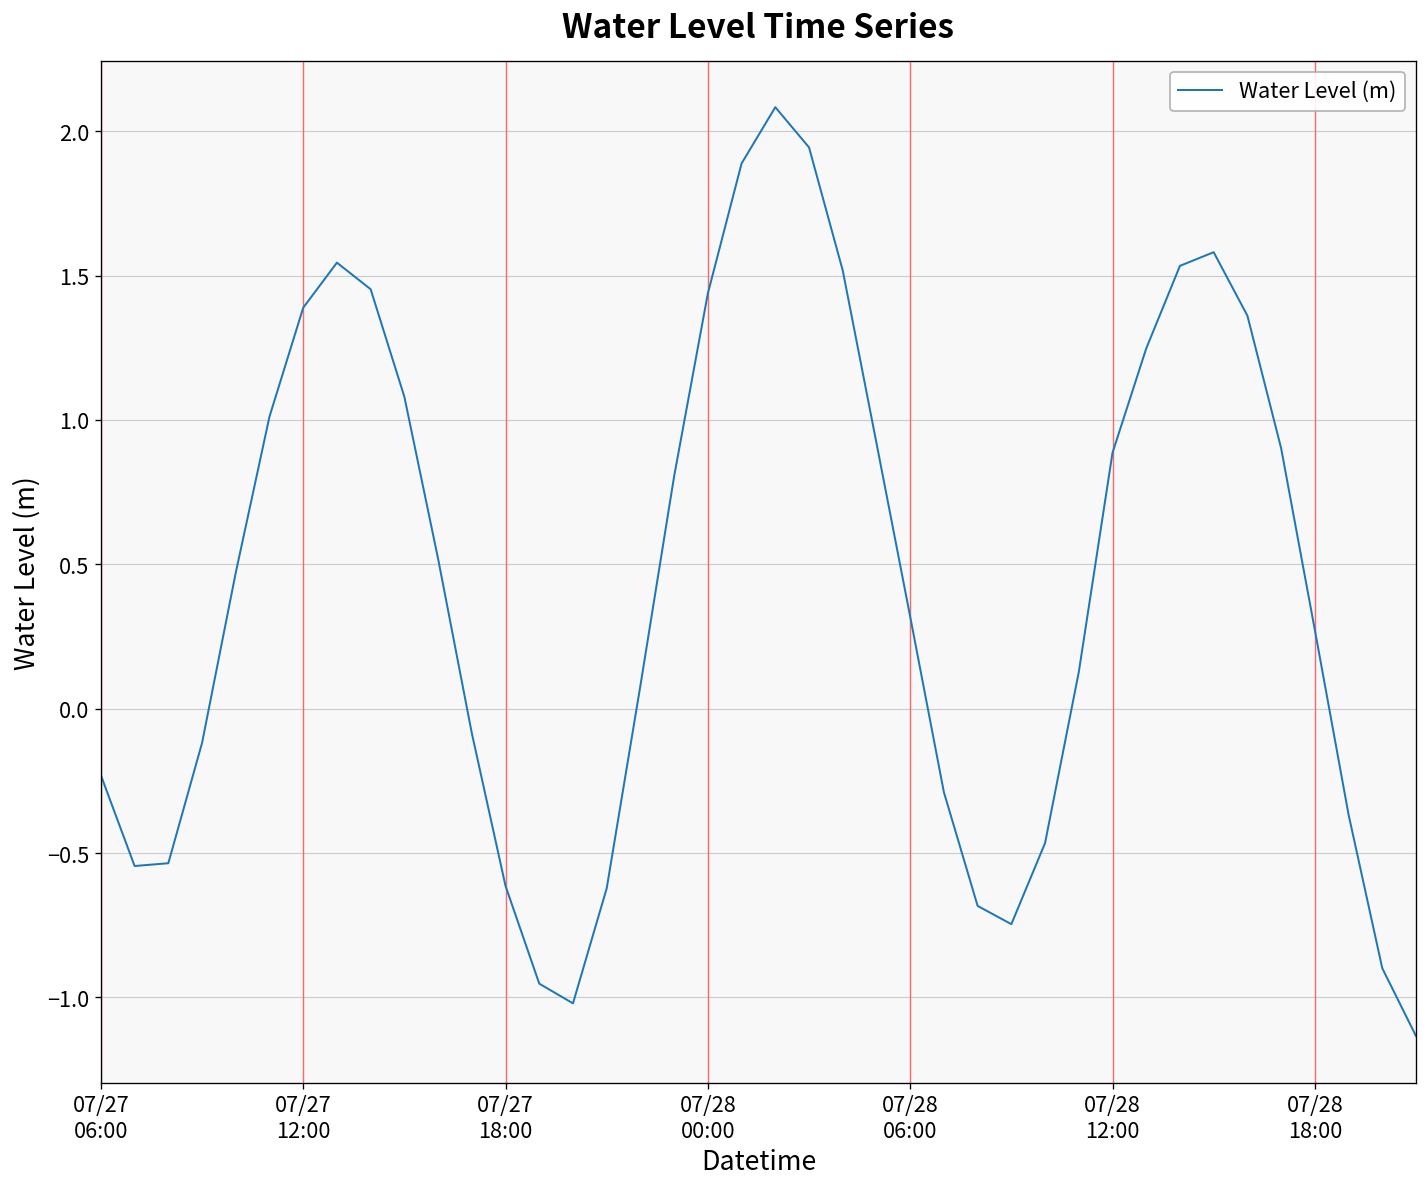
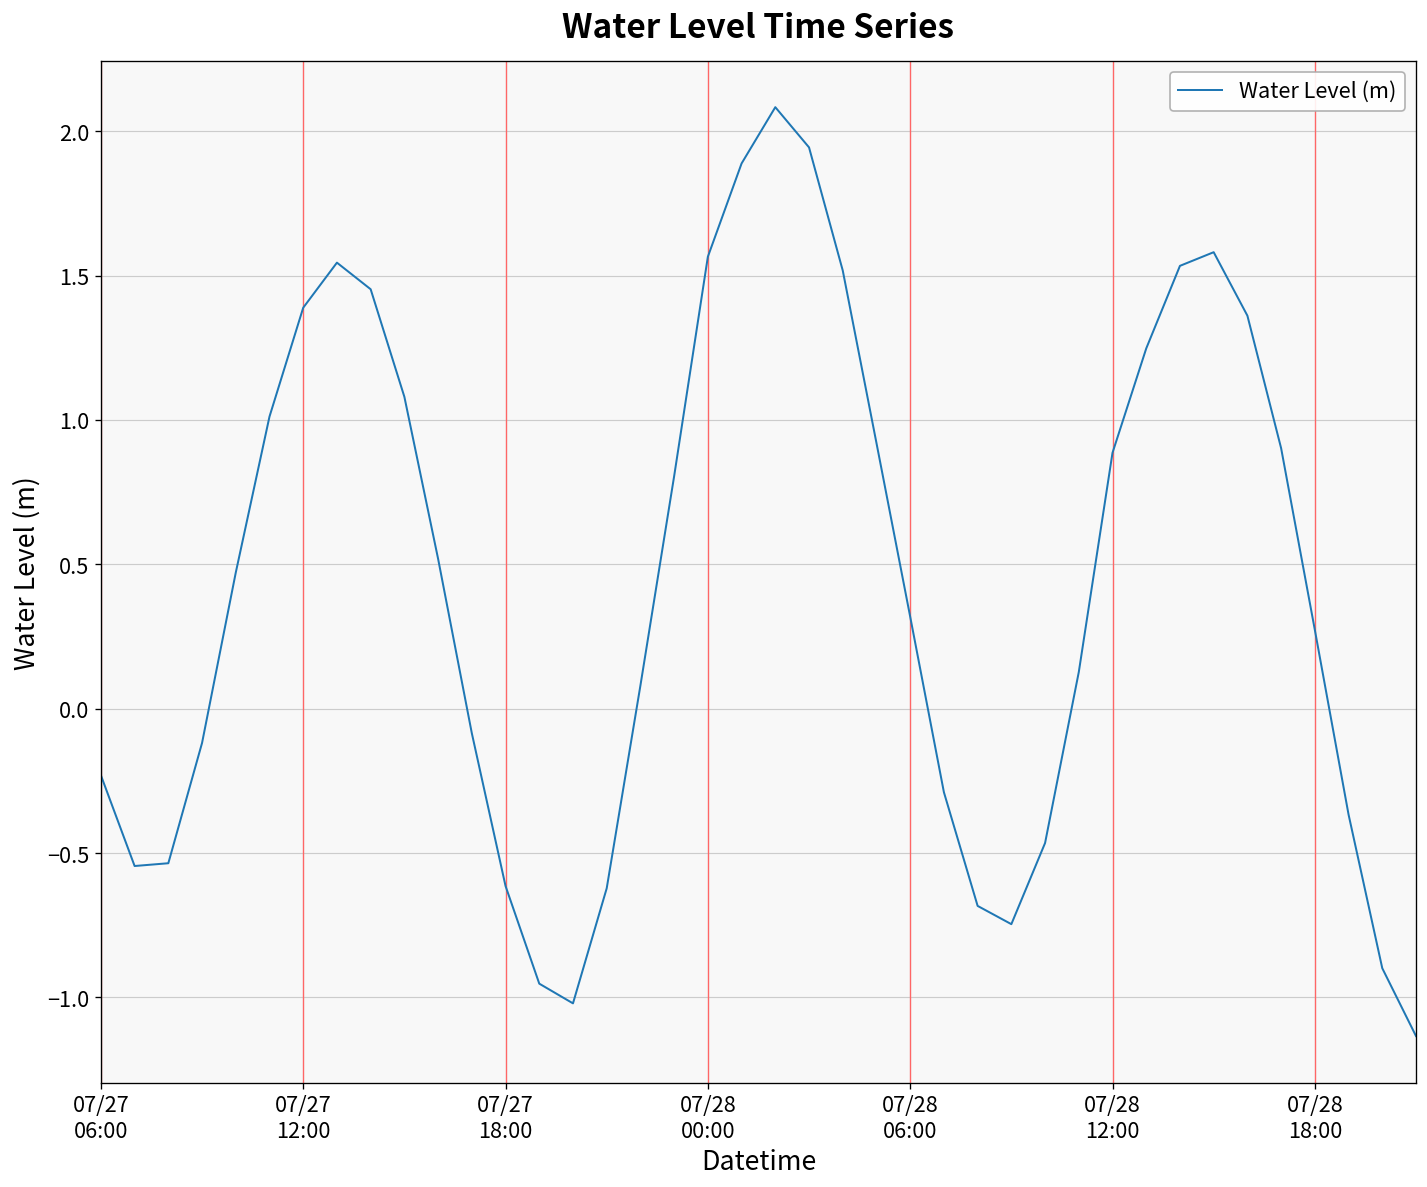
  {
    "07/27 06:00": -0.23,
    "07/27 12:00": 1.39,
    "07/27 18:00": -0.61,
-   "07/28 00:00": 1.44,
+   "07/28 00:00": 1.57,
    "07/28 06:00": 0.32,
    "07/28 12:00": 0.89,
    "07/28 18:00": 0.27
  }
